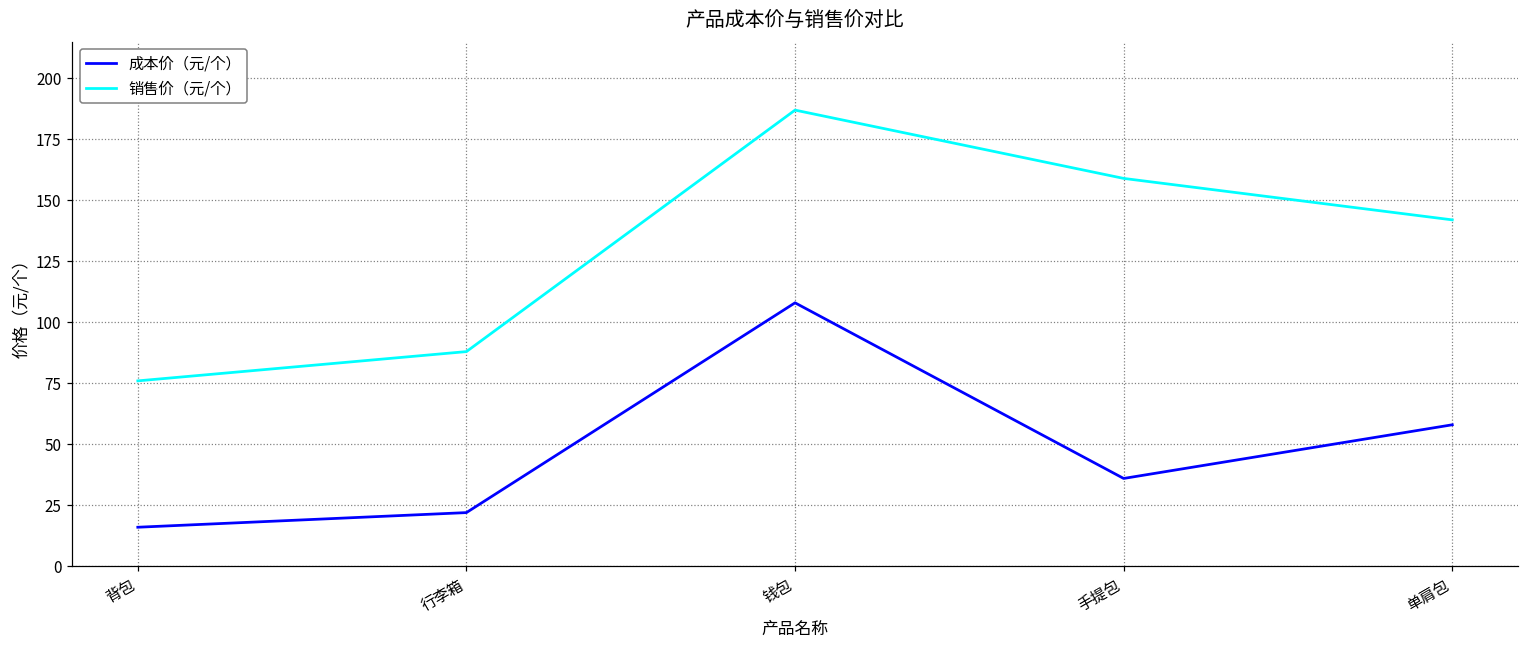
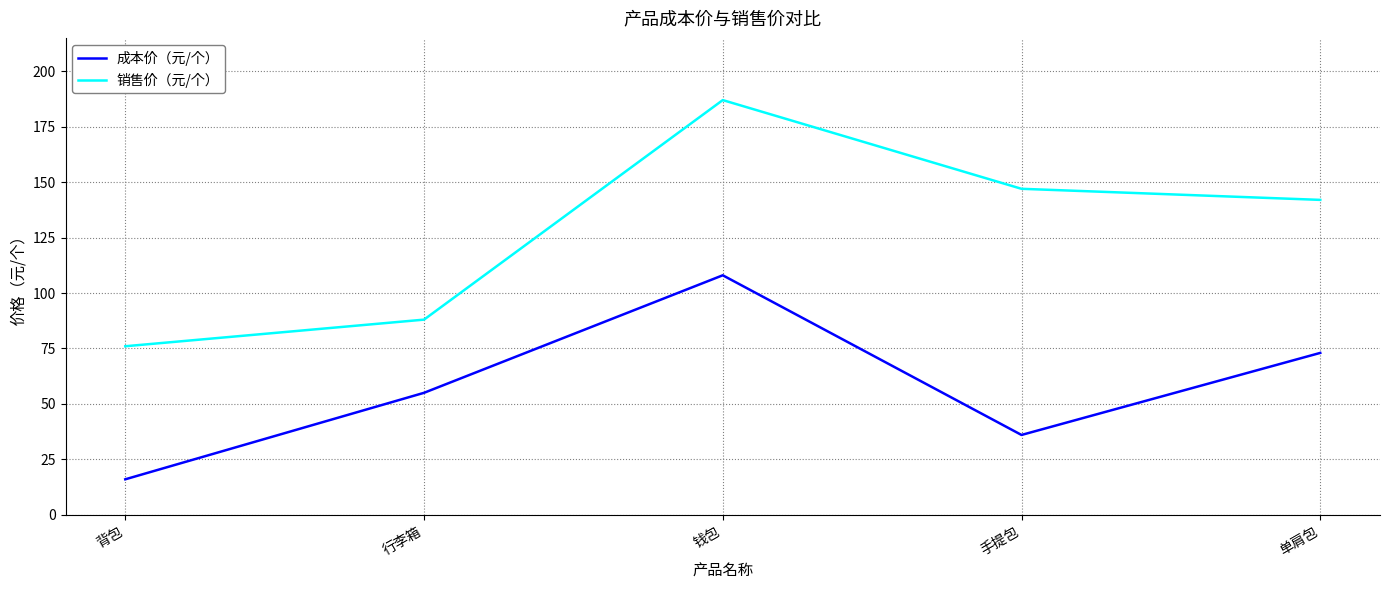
  {
    "成本价（元/个）": {
      "背包": 16,
-     "行李箱": 22,
+     "行李箱": 55,
      "钱包": 108,
      "手提包": 36,
-     "单肩包": 58
+     "单肩包": 73
    },
    "销售价（元/个）": {
      "背包": 76,
      "行李箱": 88,
      "钱包": 187,
-     "手提包": 159,
+     "手提包": 147,
      "单肩包": 142
    }
  }
